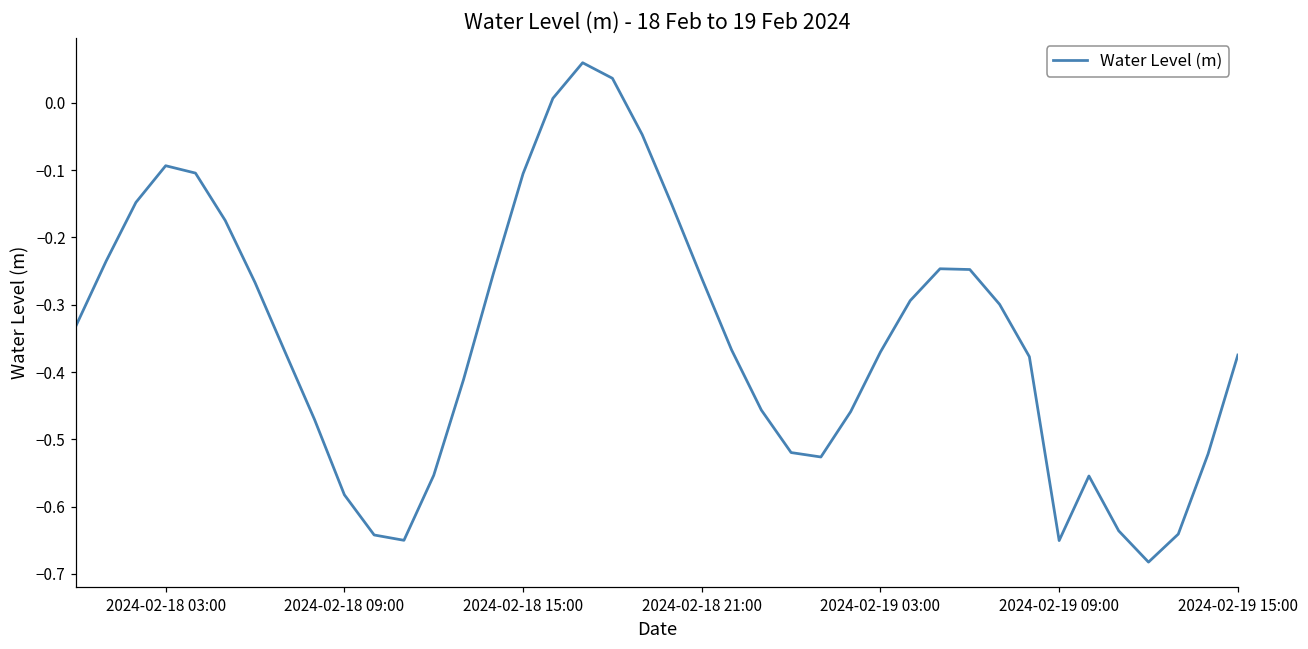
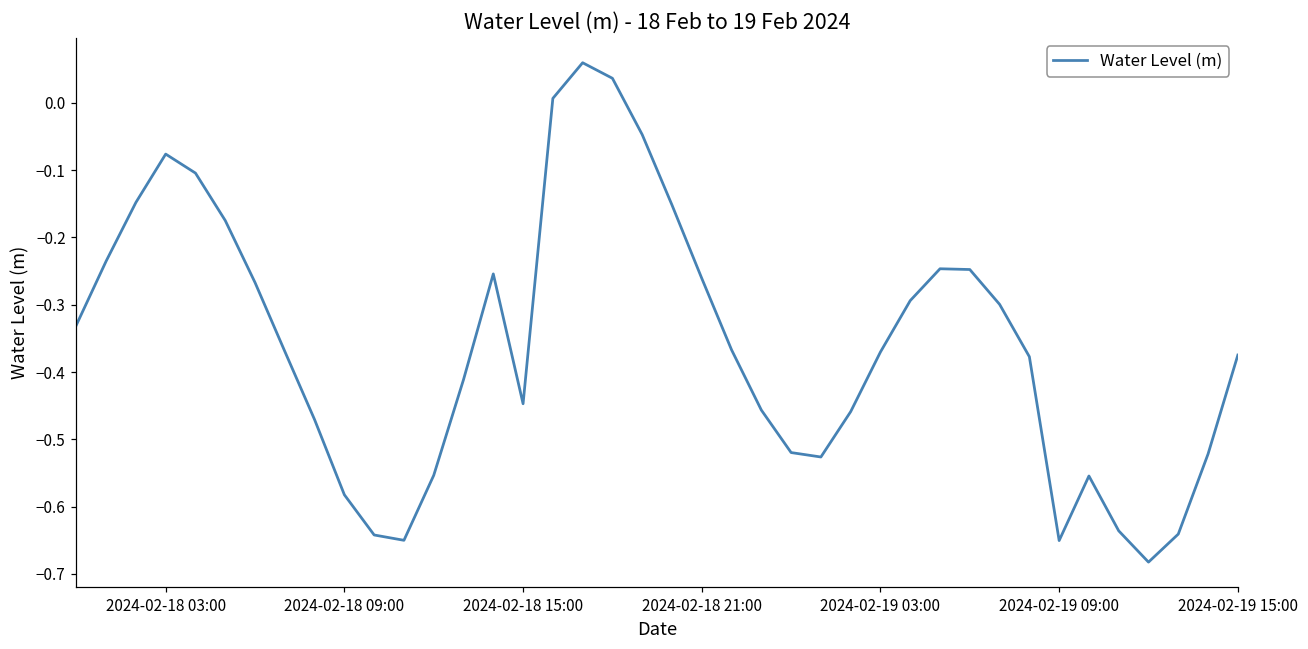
  {
-   "2024-02-18 03:00": -0.09,
+   "2024-02-18 03:00": -0.08,
    "2024-02-18 09:00": -0.58,
-   "2024-02-18 15:00": -0.11,
+   "2024-02-18 15:00": -0.45,
    "2024-02-18 21:00": -0.26,
    "2024-02-19 03:00": -0.37,
    "2024-02-19 09:00": -0.65,
    "2024-02-19 15:00": -0.37
  }
